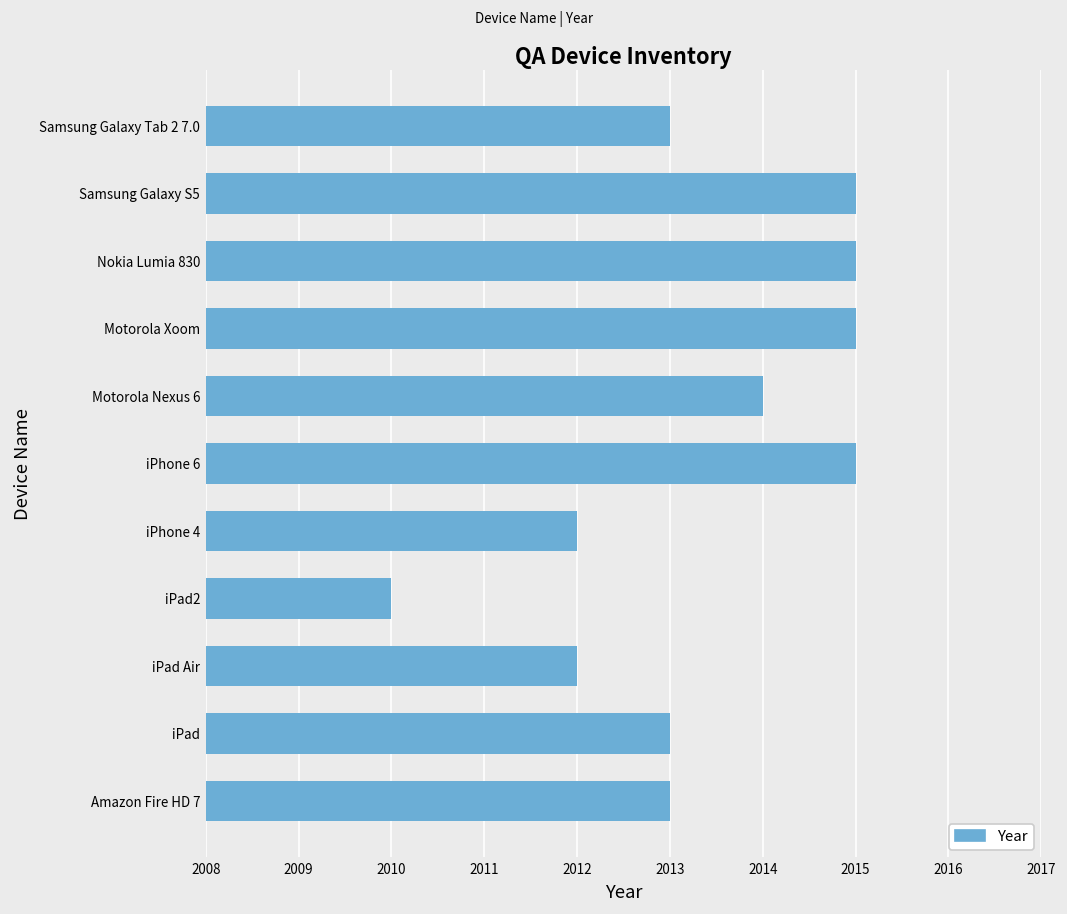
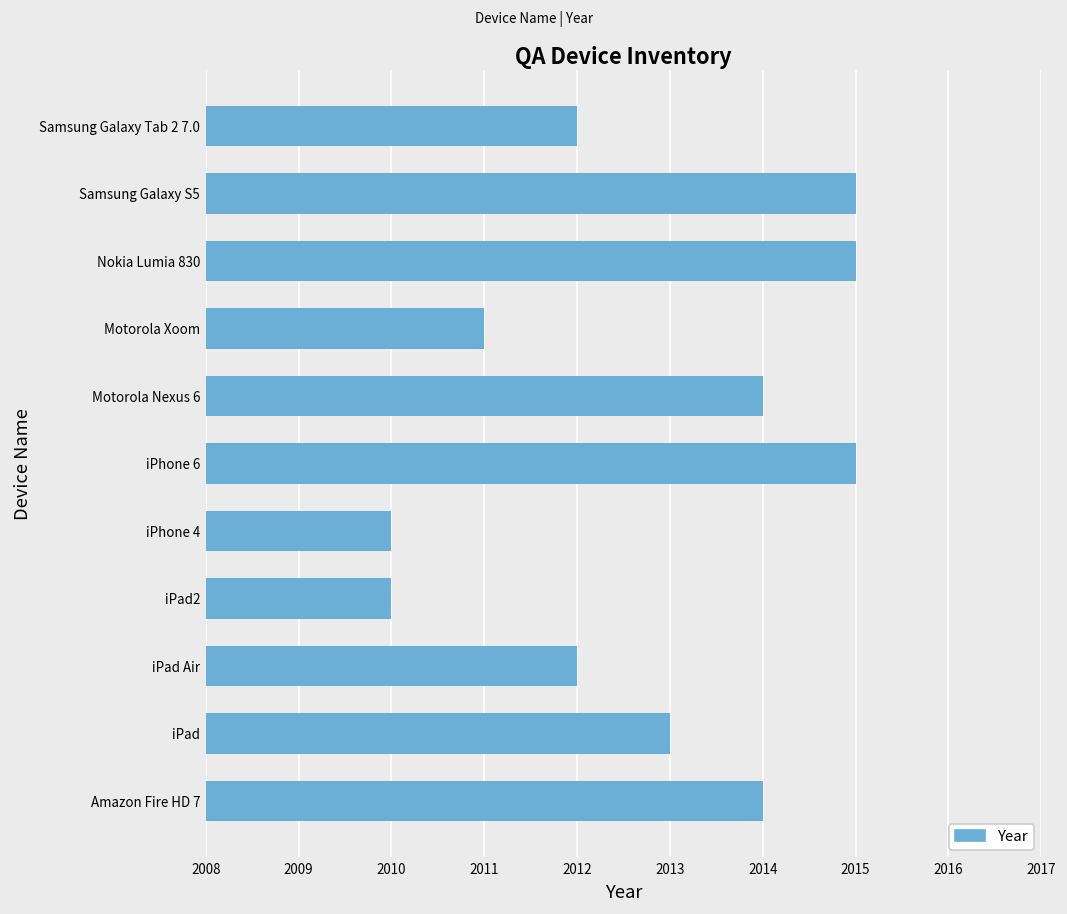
  {
-   "Samsung Galaxy Tab 2 7.0": 2013,
+   "Samsung Galaxy Tab 2 7.0": 2012,
    "Samsung Galaxy S5": 2015,
    "Nokia Lumia 830": 2015,
-   "Motorola Xoom": 2015,
+   "Motorola Xoom": 2011,
    "Motorola Nexus 6": 2014,
    "iPhone 6": 2015,
-   "iPhone 4": 2012,
+   "iPhone 4": 2010,
    "iPad2": 2010,
    "iPad Air": 2012,
    "iPad": 2013,
-   "Amazon Fire HD 7": 2013
+   "Amazon Fire HD 7": 2014
  }
